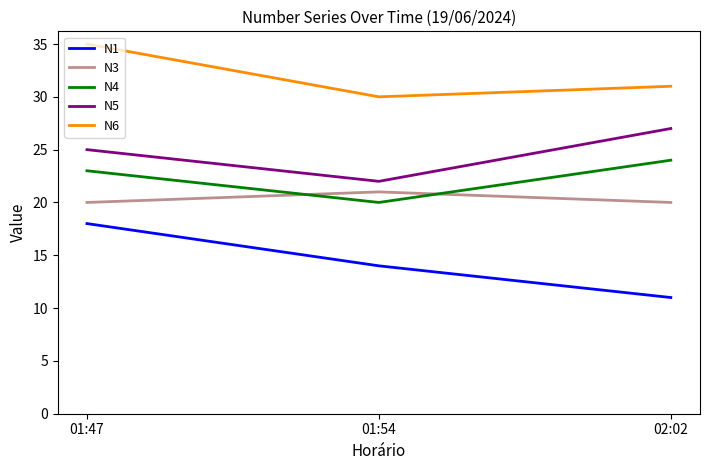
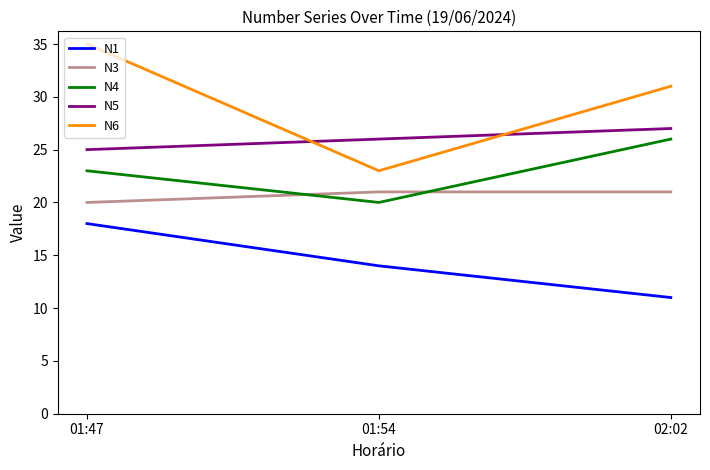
  {
    "N1": {
      "01:47": 18,
      "01:54": 14,
      "02:02": 11
    },
    "N3": {
      "01:47": 20,
      "01:54": 21,
-     "02:02": 20
+     "02:02": 21
    },
    "N4": {
      "01:47": 23,
      "01:54": 20,
-     "02:02": 24
+     "02:02": 26
    },
    "N5": {
      "01:47": 25,
-     "01:54": 22,
+     "01:54": 26,
      "02:02": 27
    },
    "N6": {
-     "01:54": 30,
+     "01:54": 23,
      "02:02": 31
    }
  }
